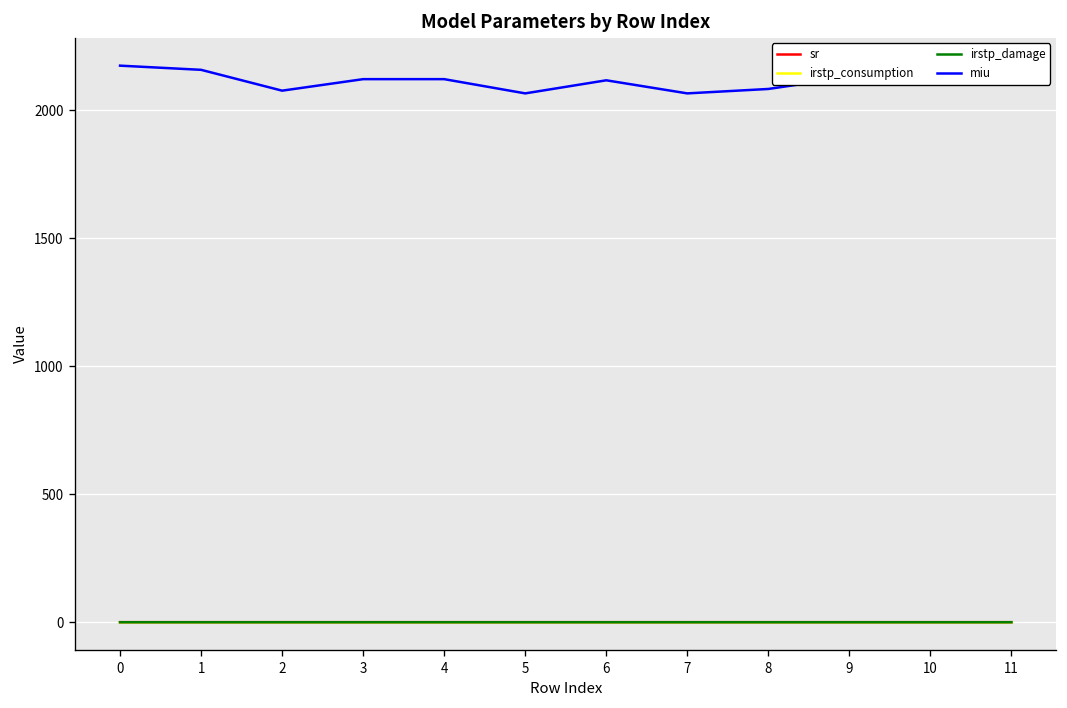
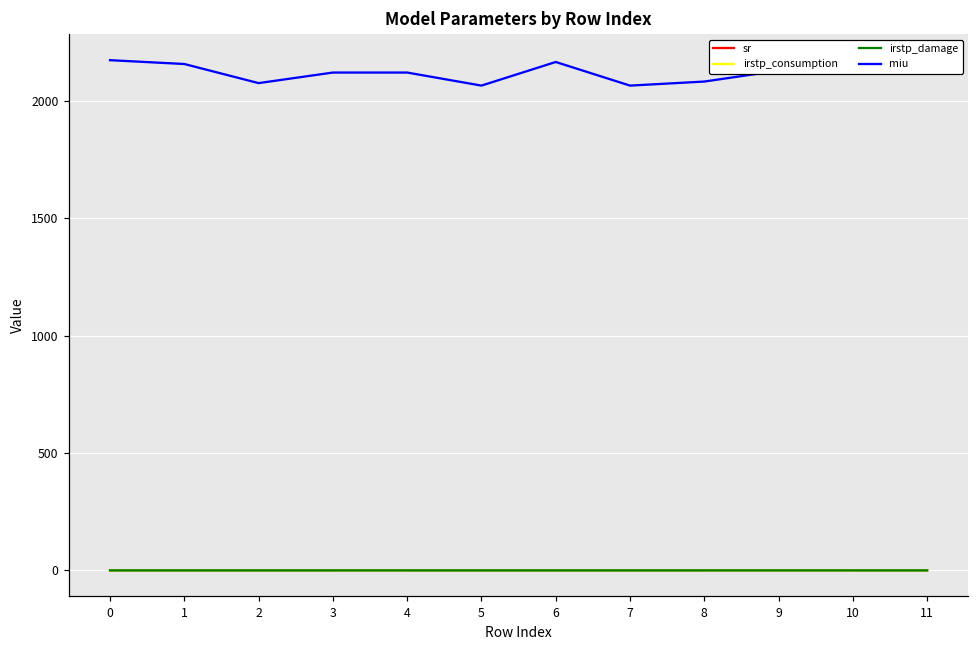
  {
    "irstp_damage": {
      "0": 0,
      "1": 0,
      "2": 0,
      "3": 0,
      "4": 0,
      "5": 0,
      "6": 0,
      "7": 0,
      "8": 0,
      "9": 0,
      "10": 0,
      "11": 0
    },
    "miu": {
      "0": 2170,
      "1": 2160,
      "2": 2080,
      "3": 2120,
      "4": 2120,
      "5": 2070,
-     "6": 2120,
+     "6": 2170,
      "7": 2070,
      "8": 2080
    }
  }
